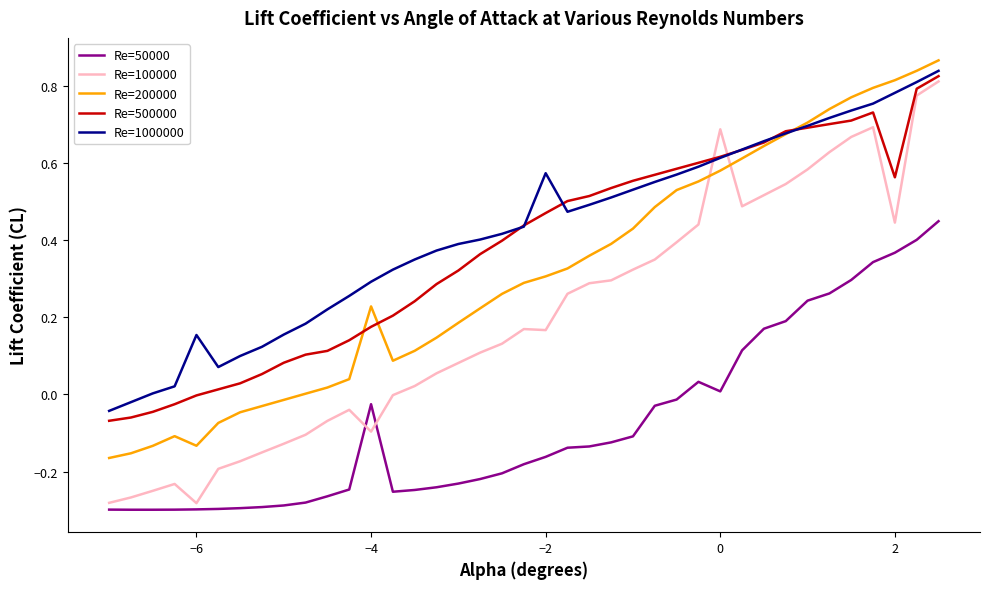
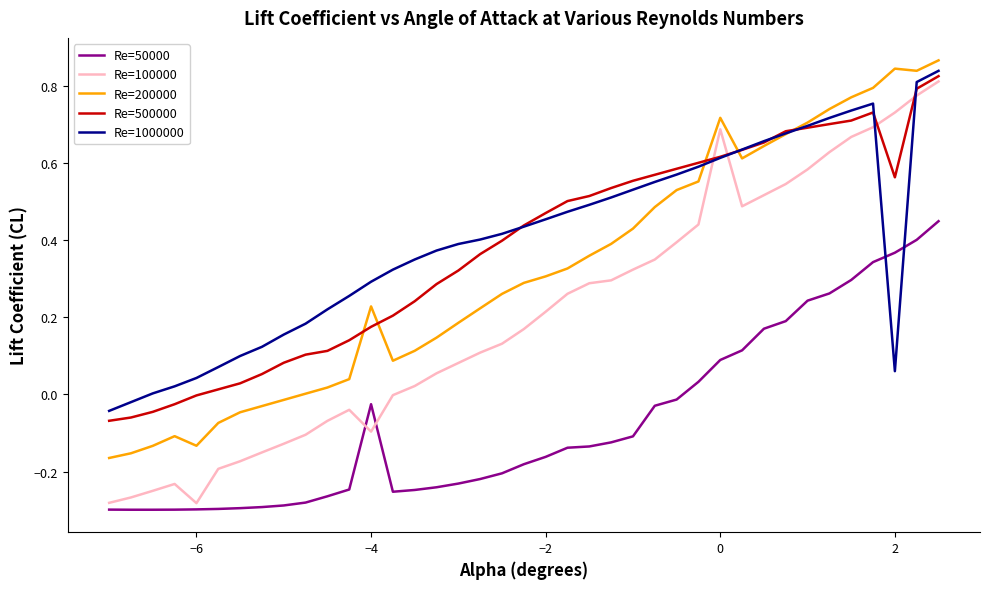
  {
    "Re=50000": {
      "−6": -0.30,
      "−4": -0.03,
      "−2": -0.16,
-     "0": 0.01,
+     "0": 0.09,
      "2": 0.37
    },
    "Re=100000": {
      "−6": -0.28,
      "−4": -0.10,
-     "−2": 0.17,
+     "−2": 0.21,
      "0": 0.69,
-     "2": 0.45
+     "2": 0.73
    },
    "Re=200000": {
      "−6": -0.13,
      "−4": 0.23,
      "−2": 0.31,
-     "0": 0.58,
-     "2": 0.82
+     "0": 0.72,
+     "2": 0.85
    },
    "Re=500000": {
      "−6": 0.00,
      "−4": 0.18,
      "−2": 0.47,
      "2": 0.56
    },
    "Re=1000000": {
-     "−6": 0.15,
+     "−6": 0.04,
      "−4": 0.29,
-     "−2": 0.57,
-     "2": 0.78
+     "−2": 0.45,
+     "2": 0.06
    }
  }
